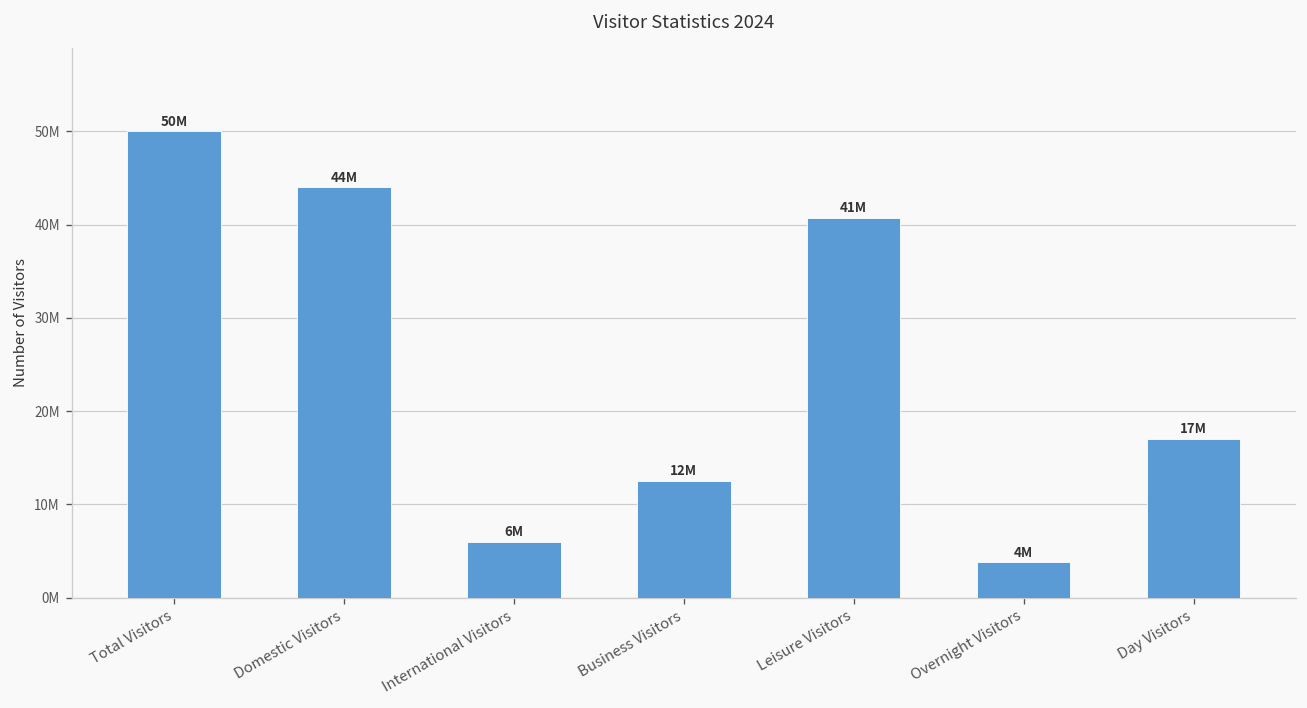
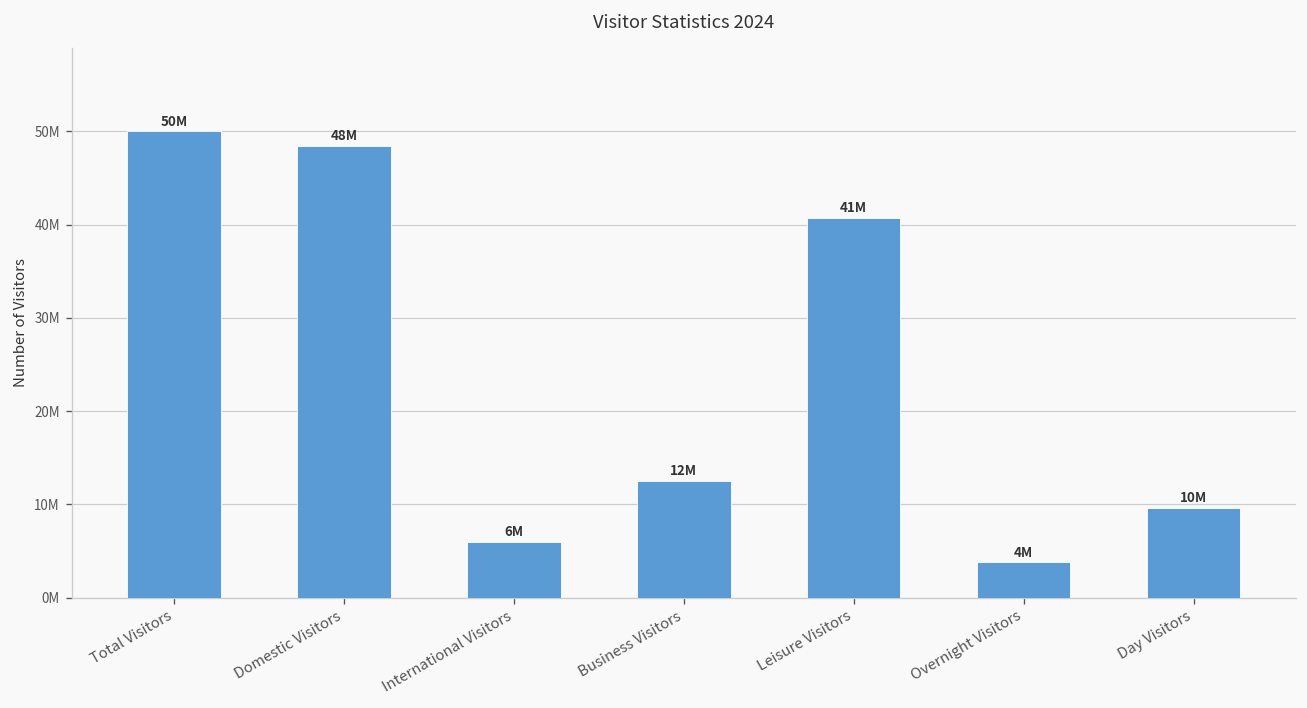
  {
    "Total Visitors": "50M",
-   "Domestic Visitors": "44M",
+   "Domestic Visitors": "48M",
    "International Visitors": "6M",
    "Business Visitors": "12M",
    "Leisure Visitors": "41M",
    "Overnight Visitors": "4M",
-   "Day Visitors": "17M"
+   "Day Visitors": "10M"
  }
